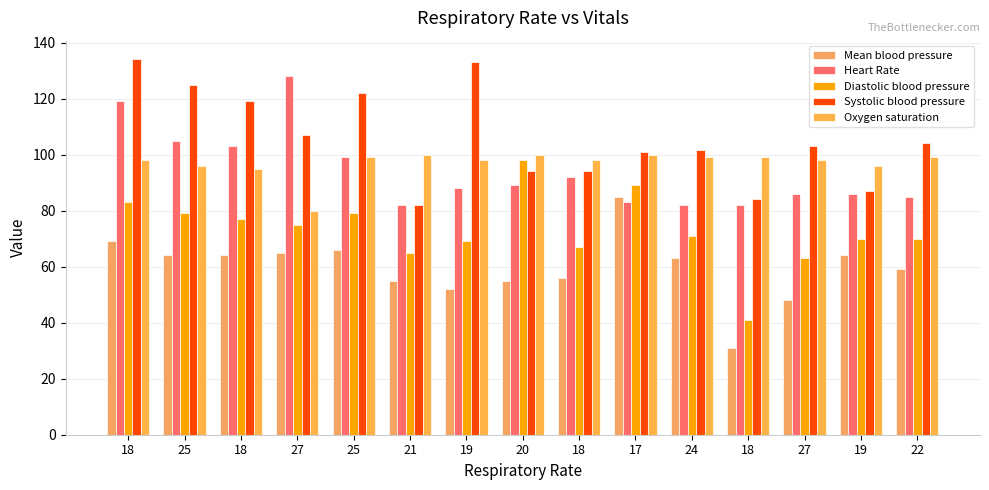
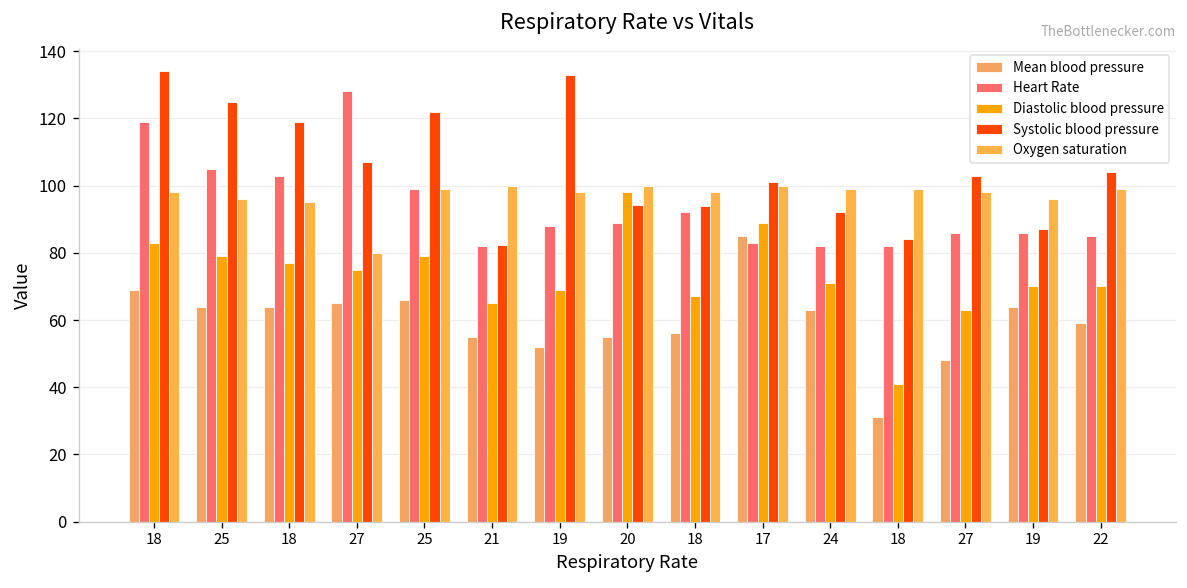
  {
    "Diastolic blood pressure": {
      "21": 65,
      "20": 98,
      "17": 89,
      "24": 71,
      "22": 70
    },
    "Systolic blood pressure": {
      "21": 82,
      "20": 94,
      "17": 101,
-     "24": 102,
+     "24": 92,
      "22": 104
    }
  }
